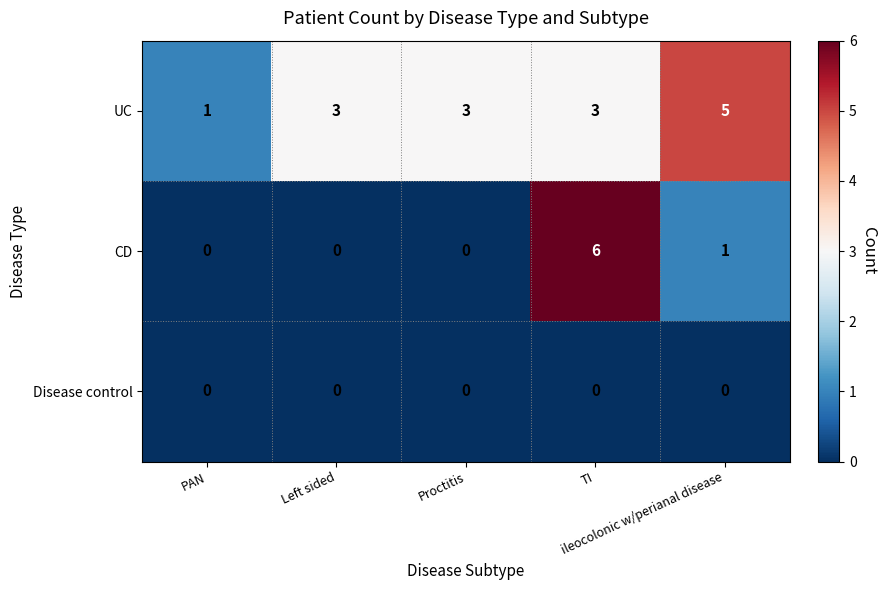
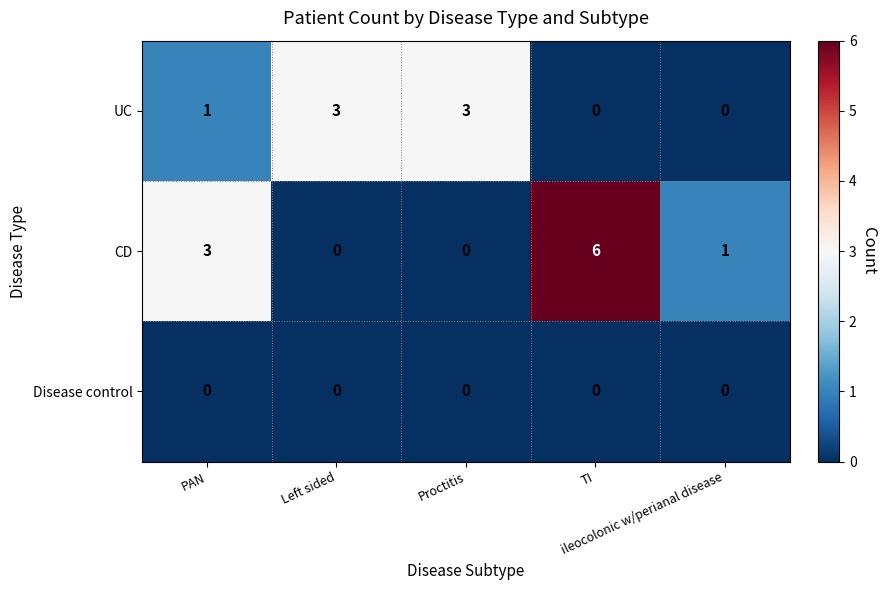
  {
    "UC": {
      "PAN": 1,
      "Left sided": 3,
      "Proctitis": 3,
-     "TI": 3,
-     "ileocolonic w/perianal disease": 5
+     "TI": 0,
+     "ileocolonic w/perianal disease": 0
    },
    "CD": {
-     "PAN": 0,
+     "PAN": 3,
      "Left sided": 0,
      "Proctitis": 0,
      "TI": 6,
      "ileocolonic w/perianal disease": 1
    },
    "Disease control": {
      "PAN": 0,
      "Left sided": 0,
      "Proctitis": 0,
      "TI": 0,
      "ileocolonic w/perianal disease": 0
    }
  }
